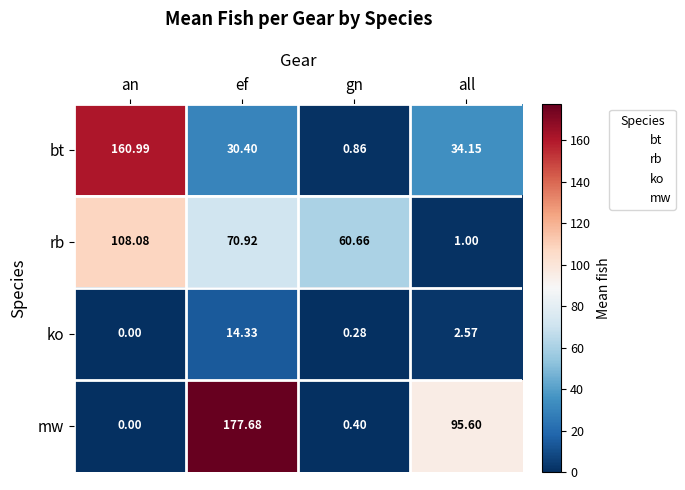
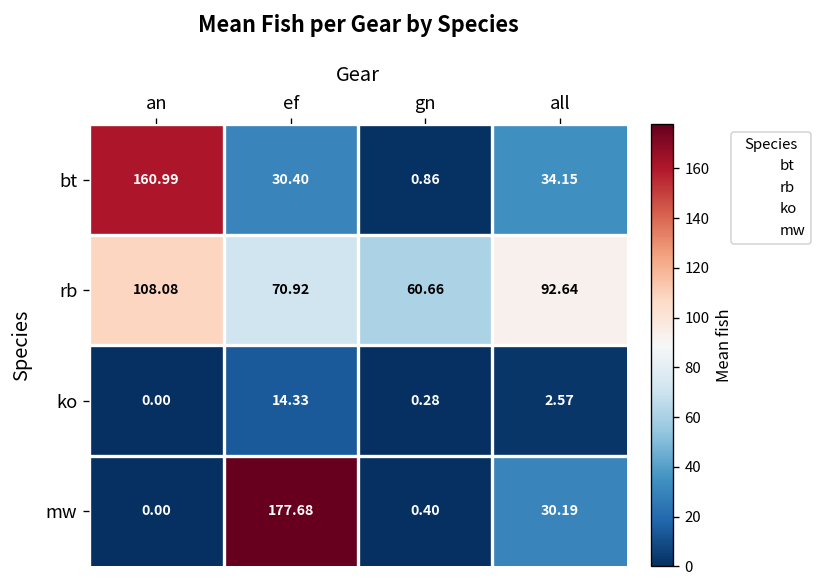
  {
    "bt": {
      "an": 160.99,
      "ef": 30.40,
      "gn": 0.86,
      "all": 34.15
    },
    "rb": {
      "an": 108.08,
      "ef": 70.92,
      "gn": 60.66,
-     "all": 1.00
+     "all": 92.64
    },
    "ko": {
      "an": 0.00,
      "ef": 14.33,
      "gn": 0.28,
      "all": 2.57
    },
    "mw": {
      "an": 0.00,
      "ef": 177.68,
      "gn": 0.40,
-     "all": 95.60
+     "all": 30.19
    }
  }
